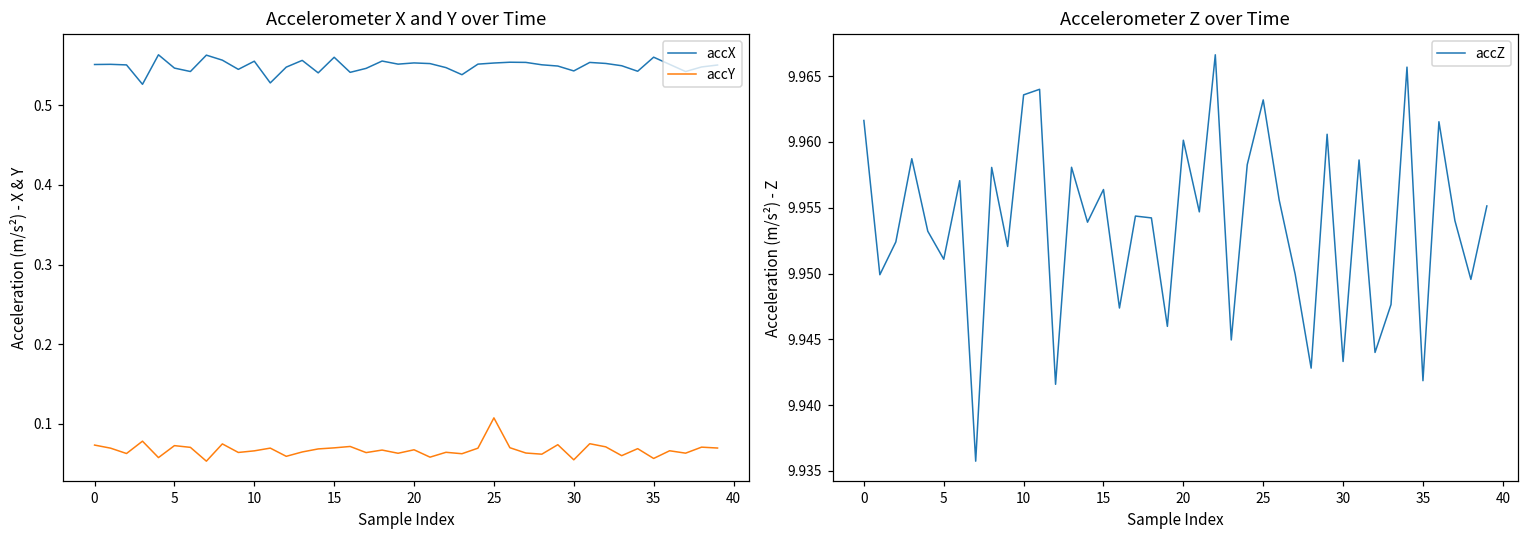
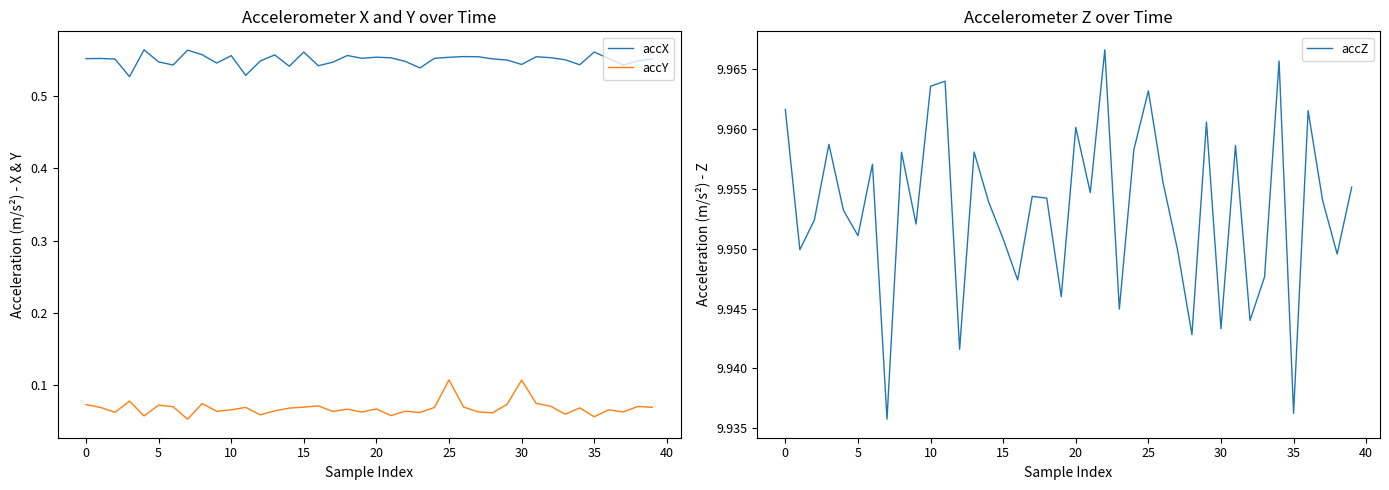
  {
    "Accelerometer X and Y over Time": {
      "accX": {
        "0": 0.55,
        "5": 0.55,
        "10": 0.56,
        "15": 0.56,
        "20": 0.55,
        "25": 0.55,
        "30": 0.54,
        "35": 0.56
      },
      "accY": {
        "0": 0.07,
        "5": 0.07,
        "10": 0.07,
        "15": 0.07,
        "20": 0.07,
        "25": 0.11,
-       "30": 0.06,
+       "30": 0.11,
        "35": 0.06
      }
    },
    "Accelerometer Z over Time": {
      "0": 9.9616,
      "5": 9.9511,
      "10": 9.9636,
-     "15": 9.9564,
+     "15": 9.9508,
      "20": 9.9601,
      "25": 9.9632,
      "30": 9.9433,
-     "35": 9.9419
+     "35": 9.9362
    }
  }
